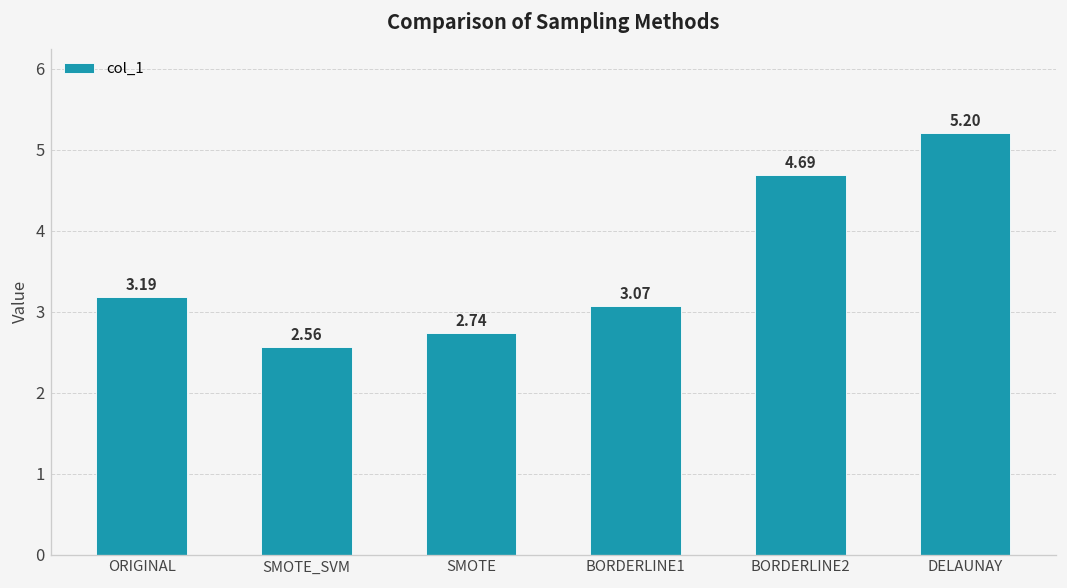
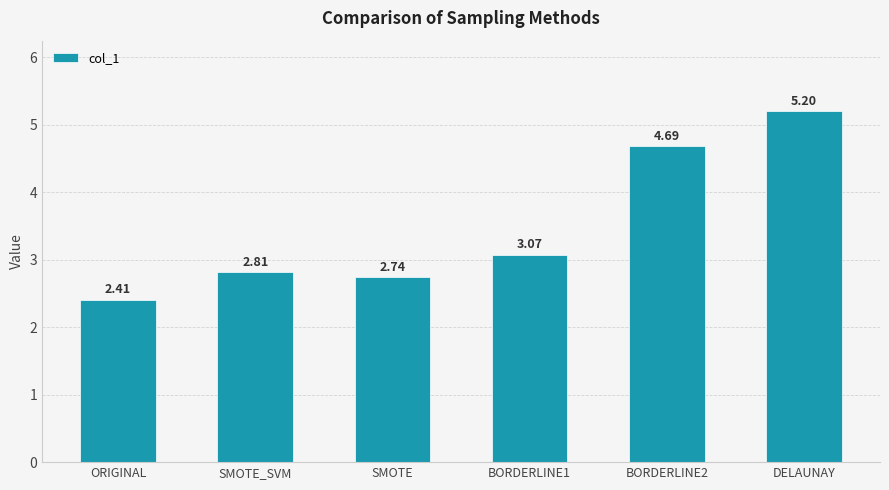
  {
-   "ORIGINAL": 3.19,
-   "SMOTE_SVM": 2.56,
+   "ORIGINAL": 2.41,
+   "SMOTE_SVM": 2.81,
    "SMOTE": 2.74,
    "BORDERLINE1": 3.07,
    "BORDERLINE2": 4.69,
    "DELAUNAY": 5.20
  }
